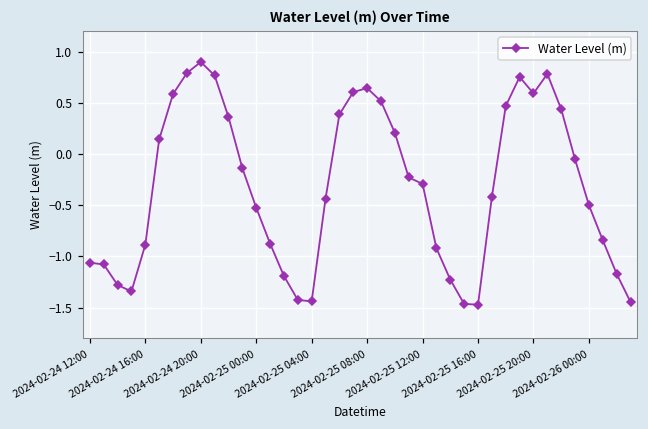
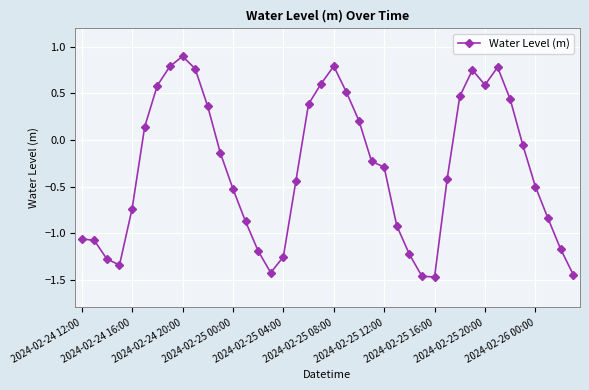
  {
    "2024-02-24 12:00": -1.1,
-   "2024-02-24 16:00": -0.9,
+   "2024-02-24 16:00": -0.7,
    "2024-02-24 20:00": 0.9,
    "2024-02-25 00:00": -0.5,
-   "2024-02-25 04:00": -1.4,
-   "2024-02-25 08:00": 0.6,
+   "2024-02-25 04:00": -1.3,
+   "2024-02-25 08:00": 0.8,
    "2024-02-25 12:00": -0.3,
    "2024-02-25 16:00": -1.5,
    "2024-02-25 20:00": 0.6,
    "2024-02-26 00:00": -0.5
  }
